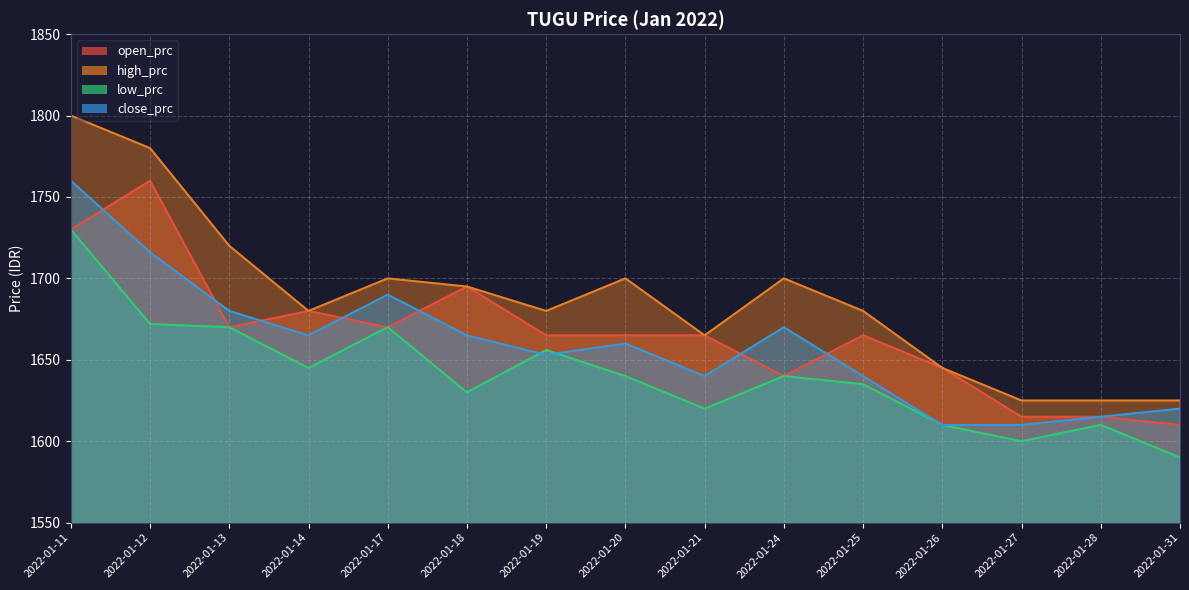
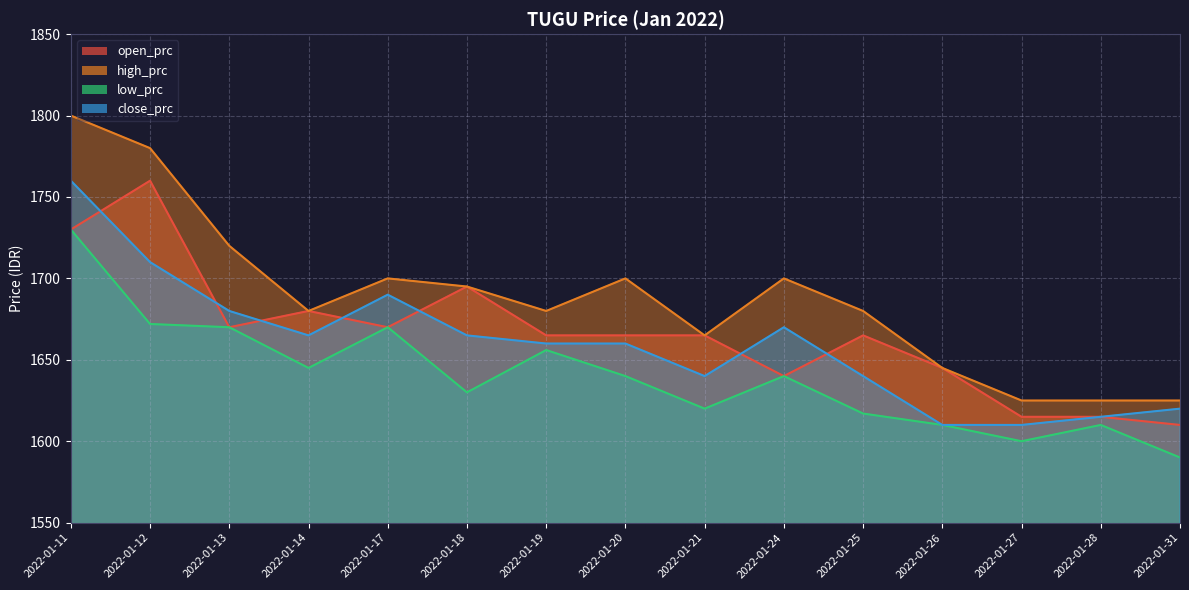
  {
    "low_prc": {
      "2022-01-12": 1672,
      "2022-01-14": 1645,
      "2022-01-18": 1630,
      "2022-01-19": 1656,
      "2022-01-20": 1640,
      "2022-01-21": 1620,
-     "2022-01-25": 1635,
+     "2022-01-25": 1617,
      "2022-01-27": 1600,
      "2022-01-28": 1610,
      "2022-01-31": 1590
    },
    "close_prc": {
      "2022-01-11": 1760,
-     "2022-01-12": 1716,
+     "2022-01-12": 1710,
      "2022-01-13": 1680,
      "2022-01-14": 1665,
      "2022-01-17": 1690,
      "2022-01-18": 1665,
-     "2022-01-19": 1653,
+     "2022-01-19": 1660,
      "2022-01-20": 1660,
      "2022-01-21": 1640,
      "2022-01-24": 1670,
      "2022-01-25": 1640,
      "2022-01-27": 1610,
      "2022-01-31": 1620
    }
  }
